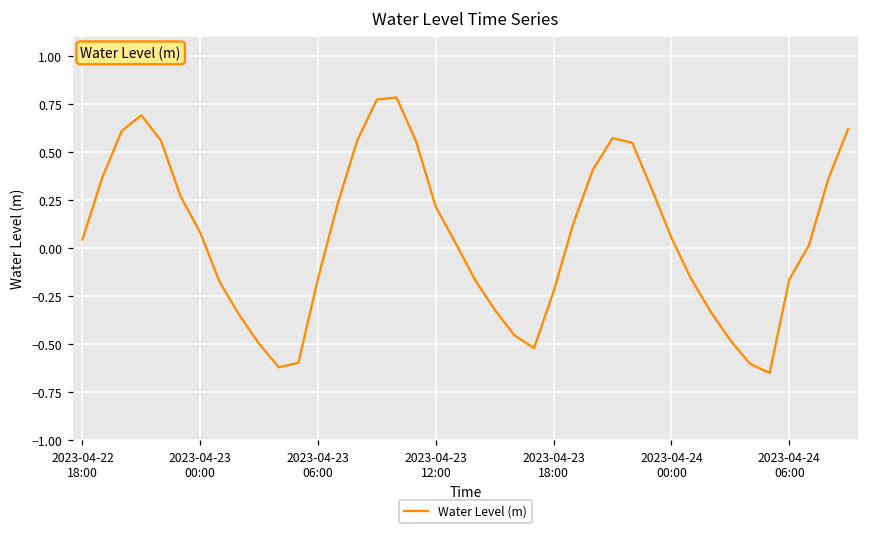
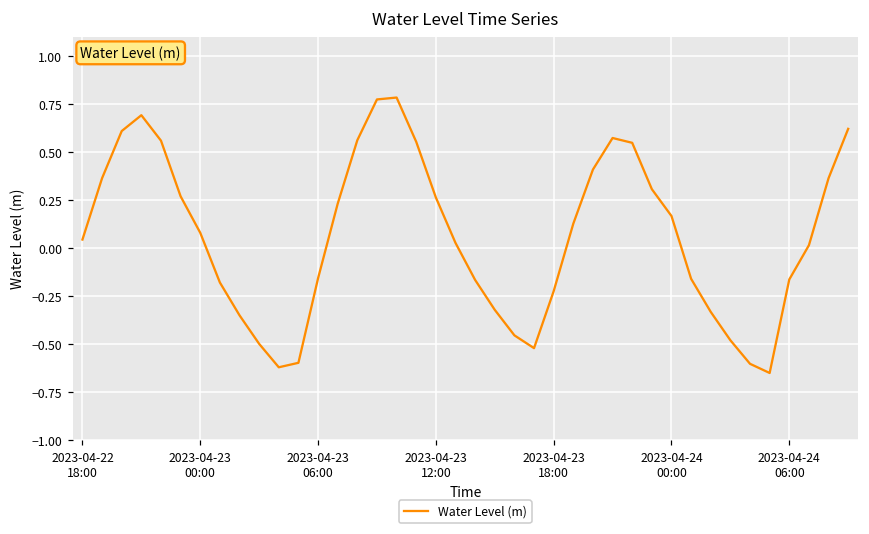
  {
    "2023-04-22 18:00": 0.05,
    "2023-04-23 00:00": 0.08,
    "2023-04-23 06:00": -0.16,
-   "2023-04-23 12:00": 0.21,
+   "2023-04-23 12:00": 0.26,
    "2023-04-23 18:00": -0.22,
-   "2023-04-24 00:00": 0.05,
+   "2023-04-24 00:00": 0.17,
    "2023-04-24 06:00": -0.16
  }
